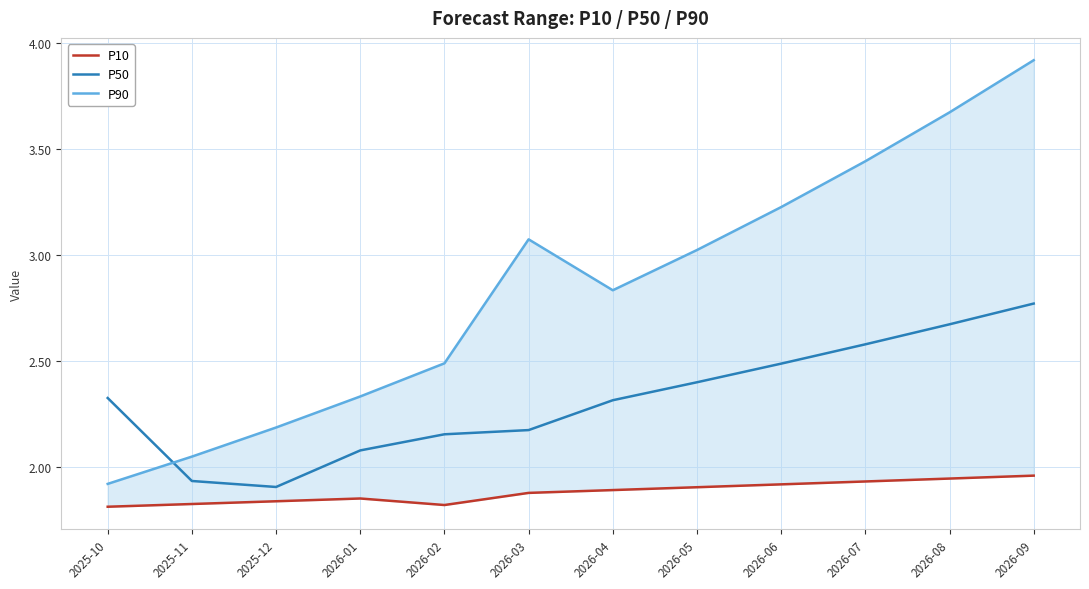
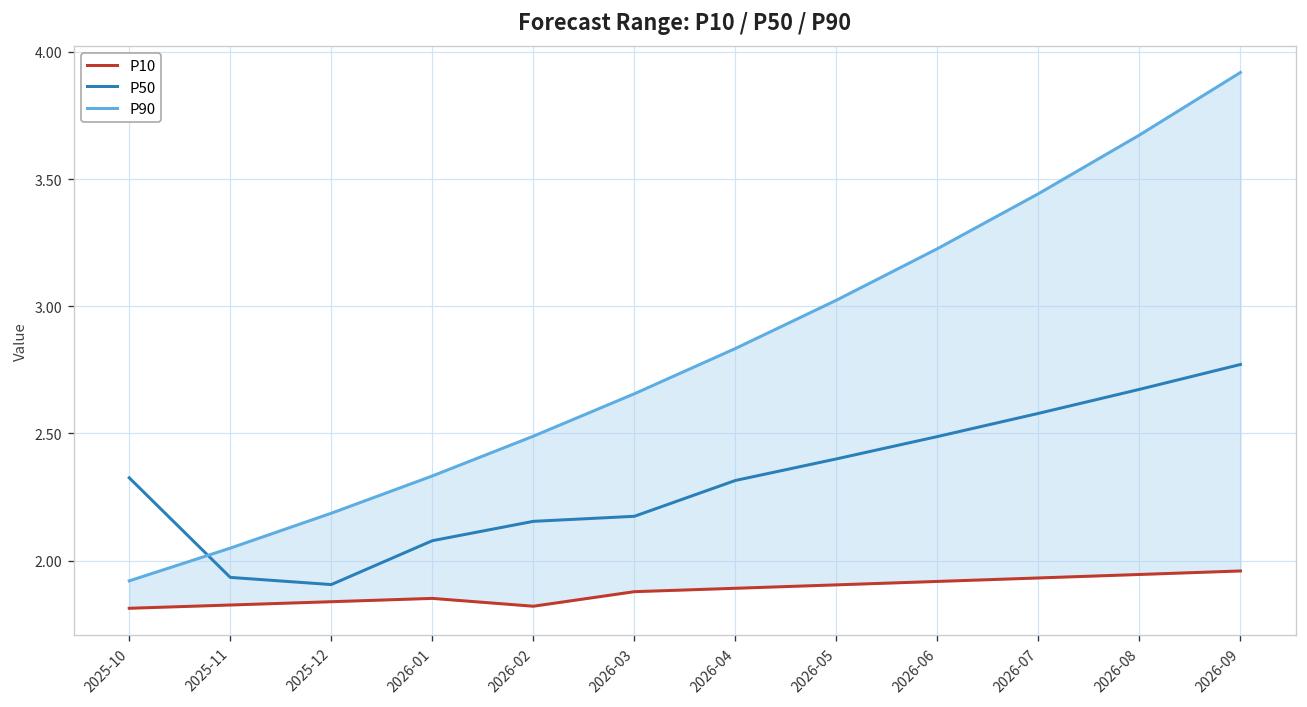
  {
    "P10": {
      "2025-10": 1.81,
      "2025-11": 1.83,
      "2025-12": 1.84,
      "2026-01": 1.85,
      "2026-02": 1.82,
      "2026-03": 1.88,
      "2026-04": 1.89,
      "2026-05": 1.90,
      "2026-06": 1.92,
      "2026-07": 1.93,
      "2026-08": 1.95,
      "2026-09": 1.96
    },
    "P50": {
      "2025-10": 2.33,
      "2025-11": 1.93,
      "2025-12": 1.91,
      "2026-01": 2.08,
      "2026-02": 2.15,
      "2026-03": 2.17,
      "2026-04": 2.32,
      "2026-05": 2.40,
      "2026-06": 2.49,
      "2026-07": 2.58,
      "2026-08": 2.67,
      "2026-09": 2.77
    },
    "P90": {
      "2025-10": 1.92,
      "2025-11": 2.05,
      "2025-12": 2.19,
      "2026-01": 2.33,
      "2026-02": 2.49,
-     "2026-03": 3.07,
+     "2026-03": 2.66,
      "2026-04": 2.83,
      "2026-05": 3.02,
      "2026-06": 3.23,
      "2026-07": 3.44,
      "2026-08": 3.67,
      "2026-09": 3.92
    }
  }
